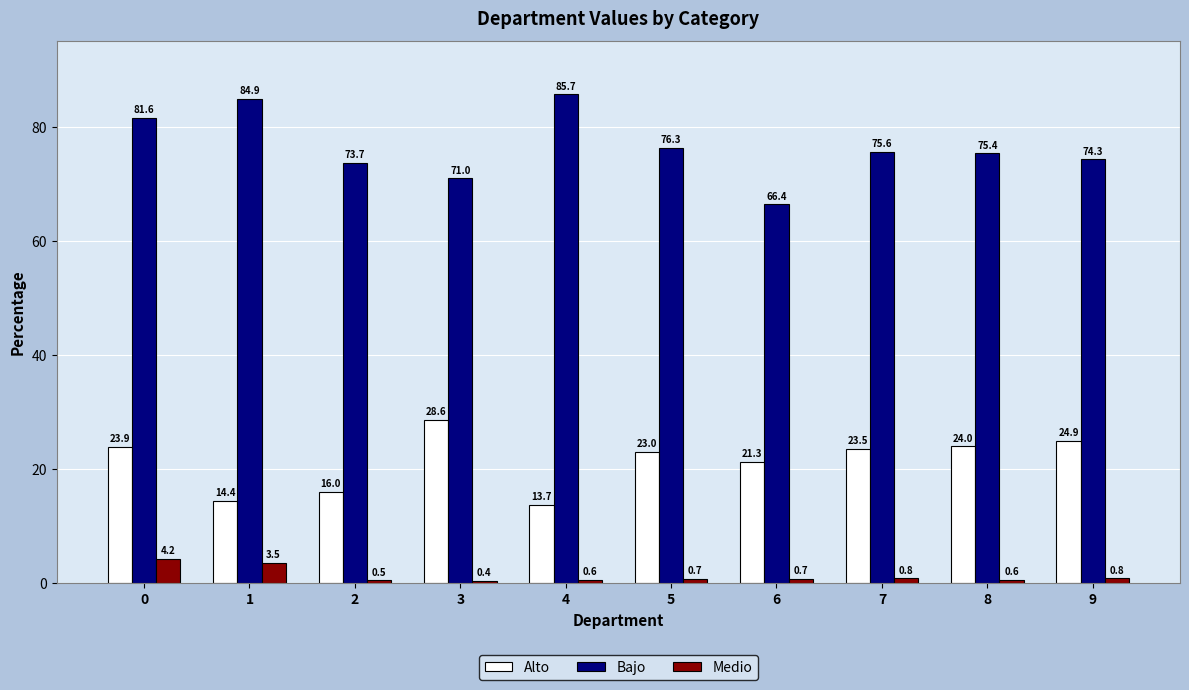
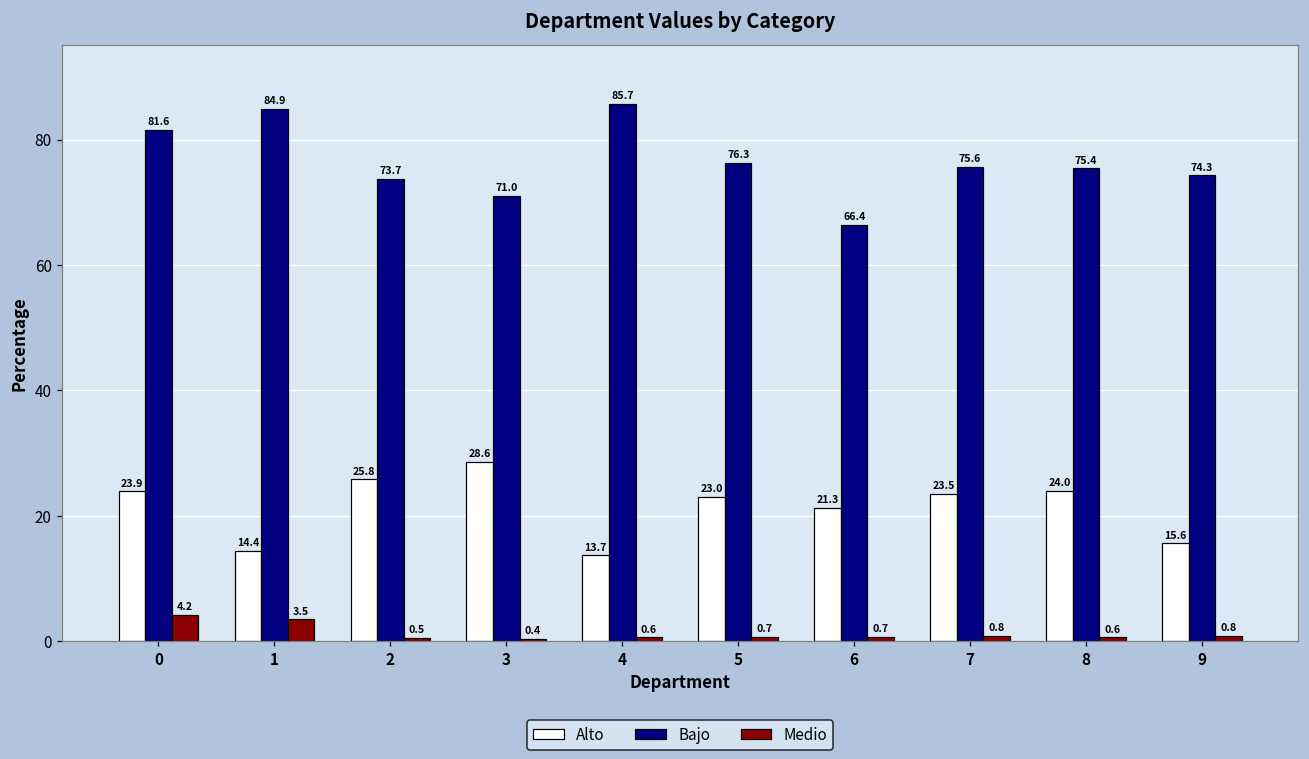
  {
    "Alto": {
      "0": 23.9,
      "1": 14.4,
-     "2": 16.0,
+     "2": 25.8,
      "3": 28.6,
      "4": 13.7,
      "5": 23.0,
      "6": 21.3,
      "7": 23.5,
      "8": 24.0,
-     "9": 24.9
+     "9": 15.6
    },
    "Bajo": {
      "0": 81.6,
      "1": 84.9,
      "2": 73.7,
      "3": 71.0,
      "4": 85.7,
      "5": 76.3,
      "6": 66.4,
      "7": 75.6,
      "8": 75.4,
      "9": 74.3
    },
    "Medio": {
      "0": 4.2,
      "1": 3.5,
      "2": 0.5,
      "3": 0.4,
      "4": 0.6,
      "5": 0.7,
      "6": 0.7,
      "7": 0.8,
      "8": 0.6,
      "9": 0.8
    }
  }
